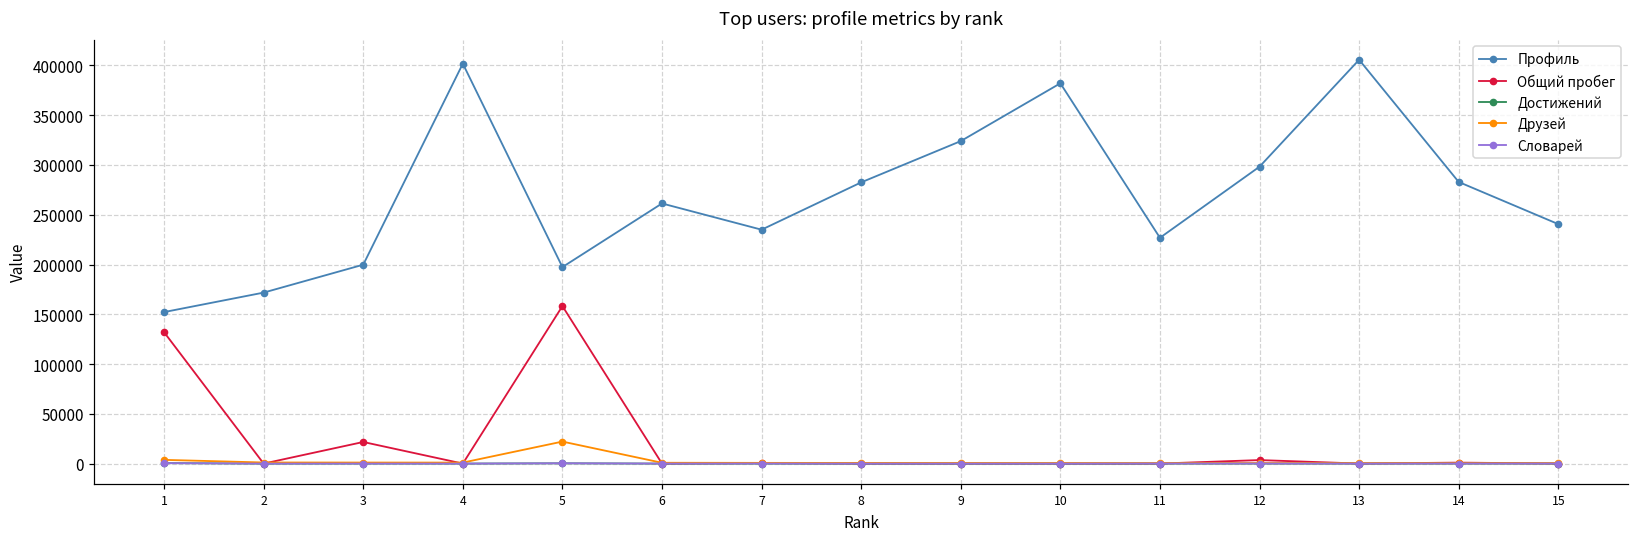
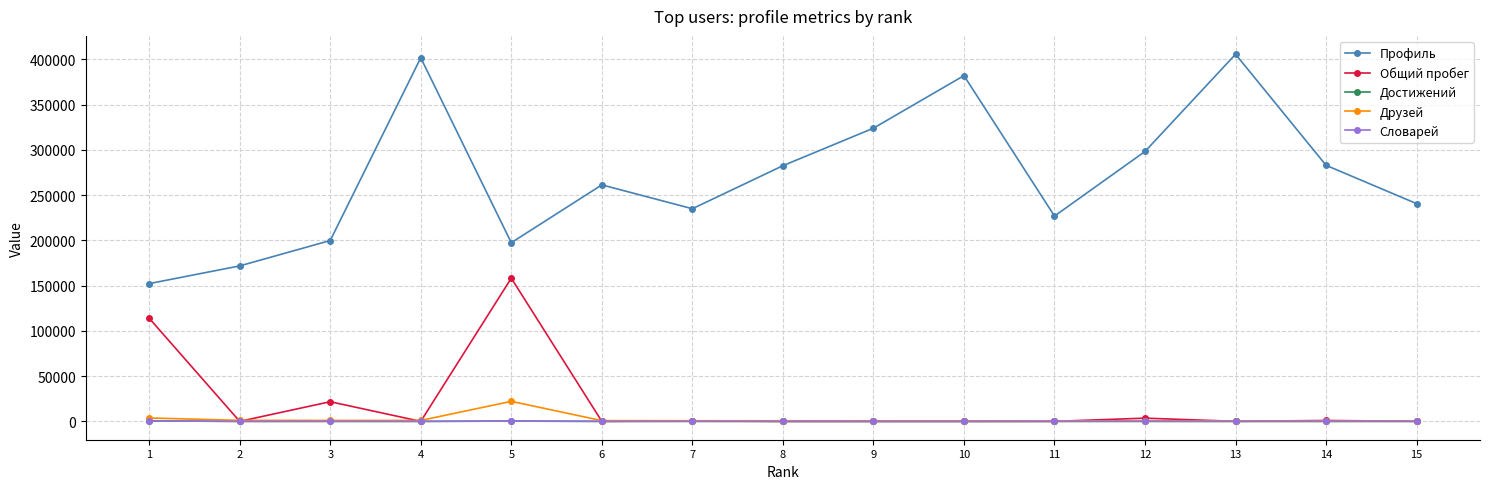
  {
    "Профиль": {
      "1": 150000,
      "2": 170000,
      "3": 200000,
      "4": 400000,
      "5": 200000,
      "6": 260000,
      "7": 230000,
      "8": 280000,
      "9": 320000,
      "10": 380000,
      "11": 230000,
      "12": 300000,
      "13": 410000,
      "14": 280000,
      "15": 240000
    },
    "Общий пробег": {
-     "1": 130000,
+     "1": 110000,
      "3": 20000,
      "5": 160000,
      "12": 0
    },
    "Словарей": {
      "1": 0,
      "5": 0
    },
    "Друзей": {
      "1": 0,
      "5": 20000
    }
  }
